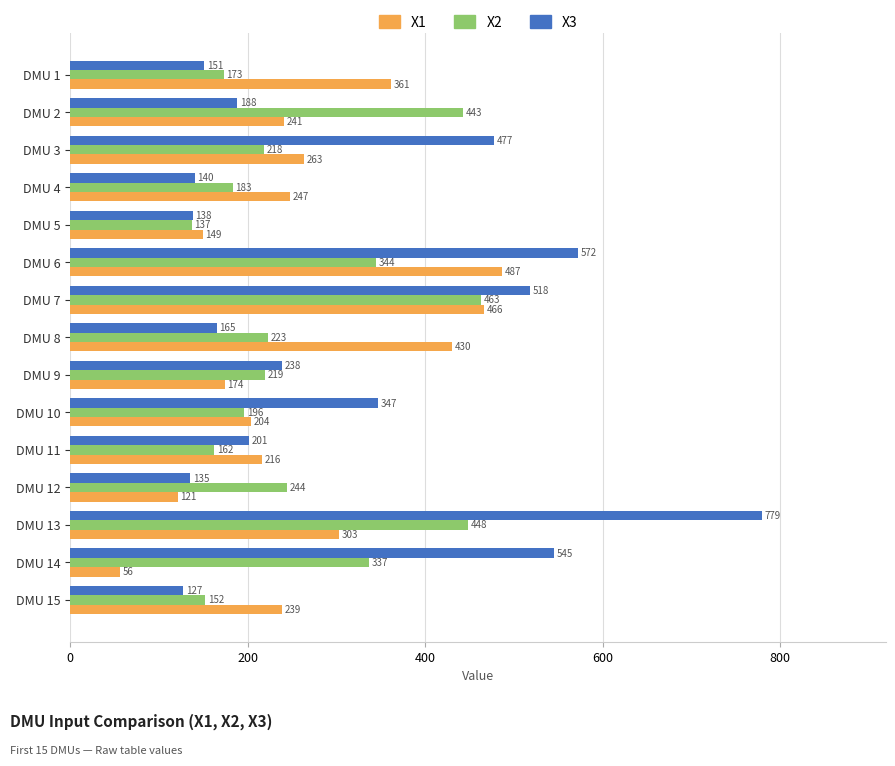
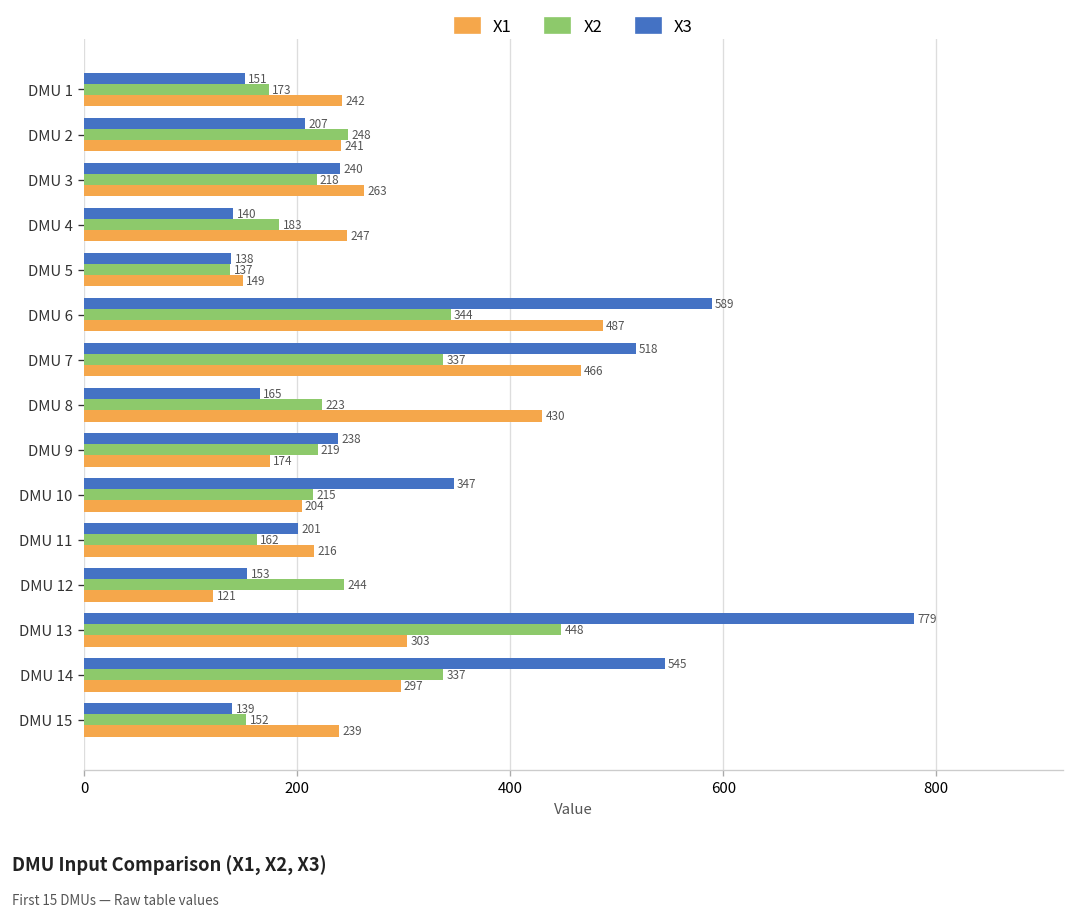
  {
    "X1": {
-     "DMU 1": 361,
+     "DMU 1": 242,
      "DMU 2": 241,
      "DMU 3": 263,
      "DMU 4": 247,
      "DMU 5": 149,
      "DMU 6": 487,
      "DMU 7": 466,
      "DMU 8": 430,
      "DMU 9": 174,
      "DMU 10": 204,
      "DMU 11": 216,
      "DMU 12": 121,
      "DMU 13": 303,
-     "DMU 14": 56,
+     "DMU 14": 297,
      "DMU 15": 239
    },
    "X2": {
      "DMU 1": 173,
-     "DMU 2": 443,
+     "DMU 2": 248,
      "DMU 3": 218,
      "DMU 4": 183,
      "DMU 5": 137,
      "DMU 6": 344,
-     "DMU 7": 463,
+     "DMU 7": 337,
      "DMU 8": 223,
      "DMU 9": 219,
-     "DMU 10": 196,
+     "DMU 10": 215,
      "DMU 11": 162,
      "DMU 12": 244,
      "DMU 13": 448,
      "DMU 14": 337,
      "DMU 15": 152
    },
    "X3": {
      "DMU 1": 151,
-     "DMU 2": 188,
-     "DMU 3": 477,
+     "DMU 2": 207,
+     "DMU 3": 240,
      "DMU 4": 140,
      "DMU 5": 138,
-     "DMU 6": 572,
+     "DMU 6": 589,
      "DMU 7": 518,
      "DMU 8": 165,
      "DMU 9": 238,
      "DMU 10": 347,
      "DMU 11": 201,
-     "DMU 12": 135,
+     "DMU 12": 153,
      "DMU 13": 779,
      "DMU 14": 545,
-     "DMU 15": 127
+     "DMU 15": 139
    }
  }
